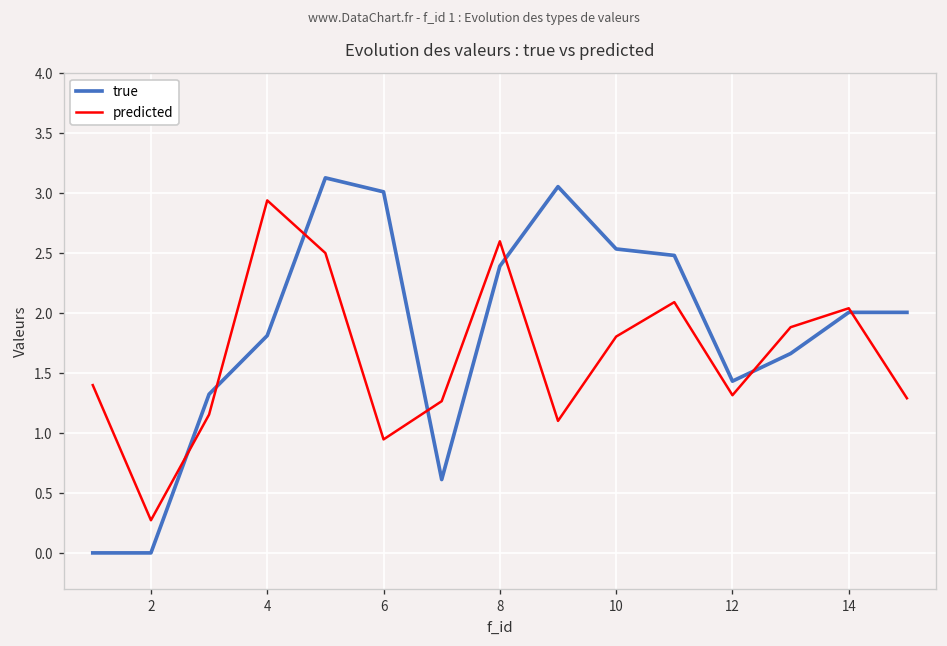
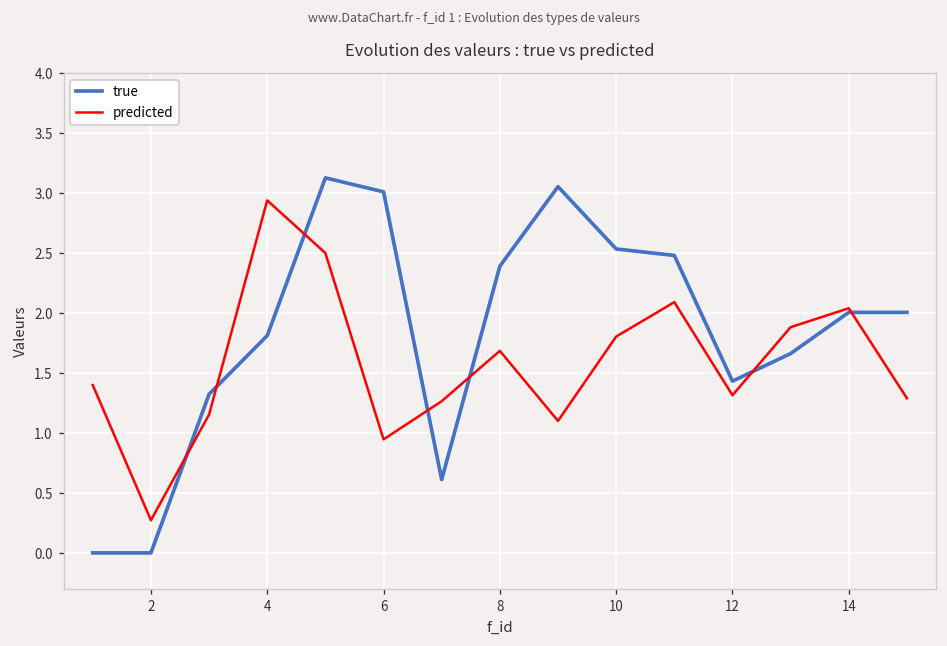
  {
    "true": {
      "2": 0.0,
      "4": 1.8,
      "6": 3.0,
      "8": 2.4,
      "10": 2.5,
      "12": 1.4,
      "14": 2.0
    },
    "predicted": {
      "2": 0.3,
      "4": 2.9,
      "6": 0.9,
-     "8": 2.6,
+     "8": 1.7,
      "10": 1.8,
      "12": 1.3,
      "14": 2.0
    }
  }
